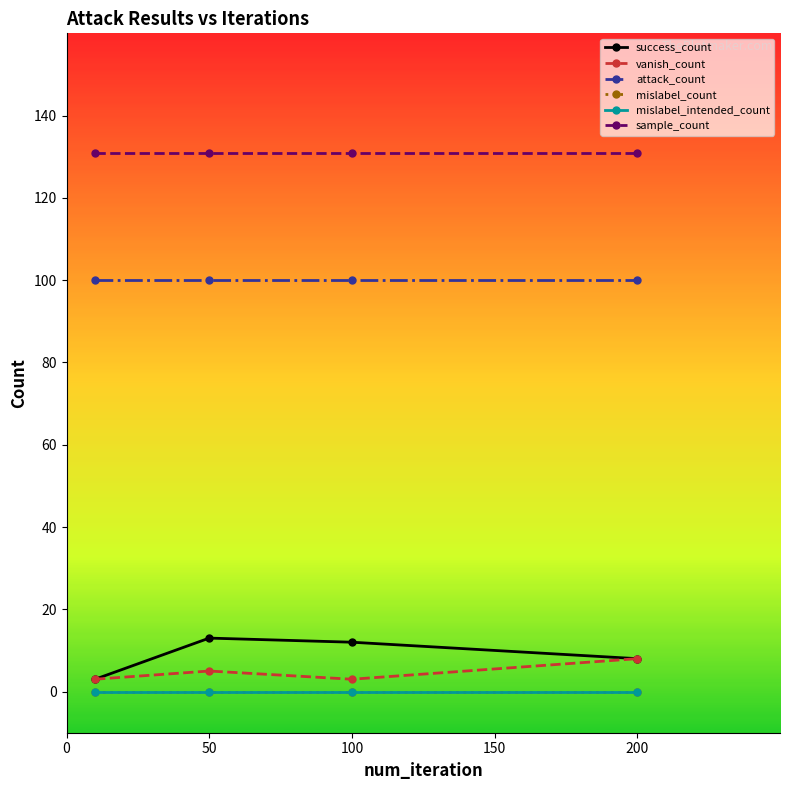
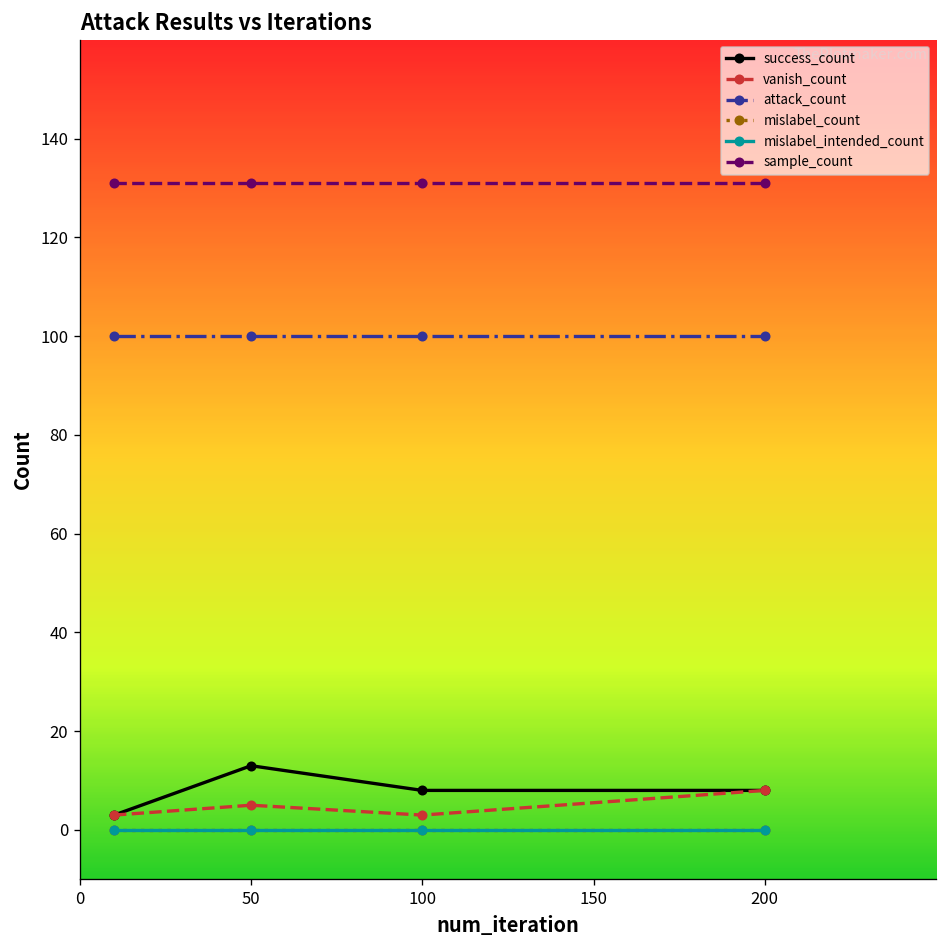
  {
    "success_count": {
      "50": 13,
-     "100": 12
+     "100": 8
    },
    "vanish_count": {
      "50": 5,
      "100": 3
    },
    "attack_count": {
      "50": 100,
      "100": 100,
      "200": 100
    },
    "mislabel_intended_count": {
      "50": 0,
      "100": 0,
      "200": 0
    },
    "sample_count": {
      "50": 131,
      "100": 131,
      "200": 131
    }
  }
